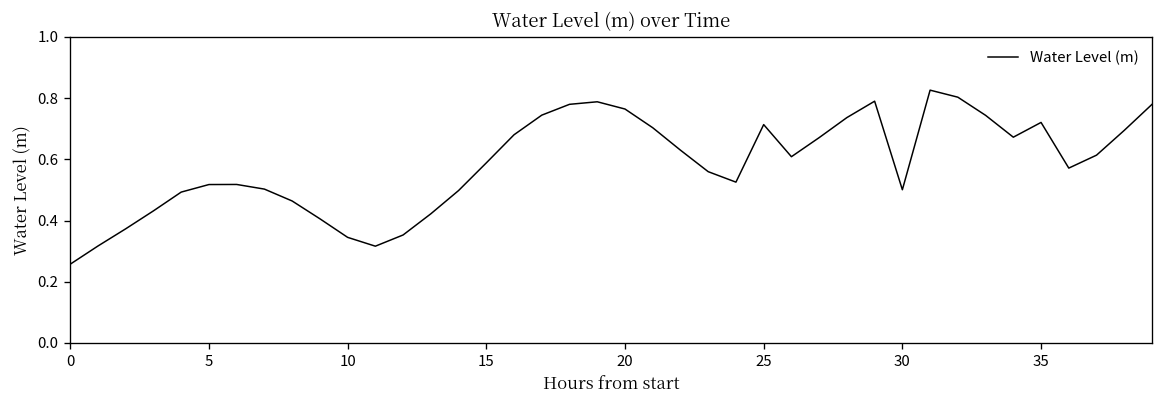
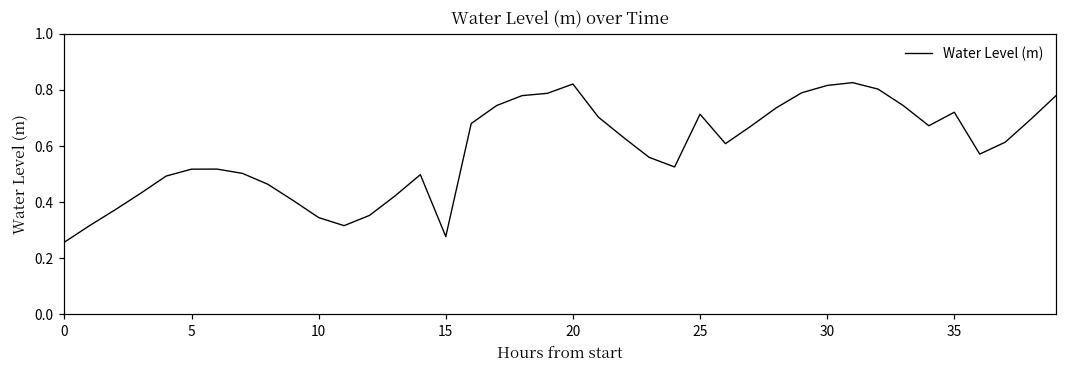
  {
    "0": 0.26,
    "5": 0.52,
    "10": 0.35,
-   "15": 0.59,
-   "20": 0.76,
+   "15": 0.28,
+   "20": 0.82,
    "25": 0.71,
-   "30": 0.50,
+   "30": 0.82,
    "35": 0.72
  }
